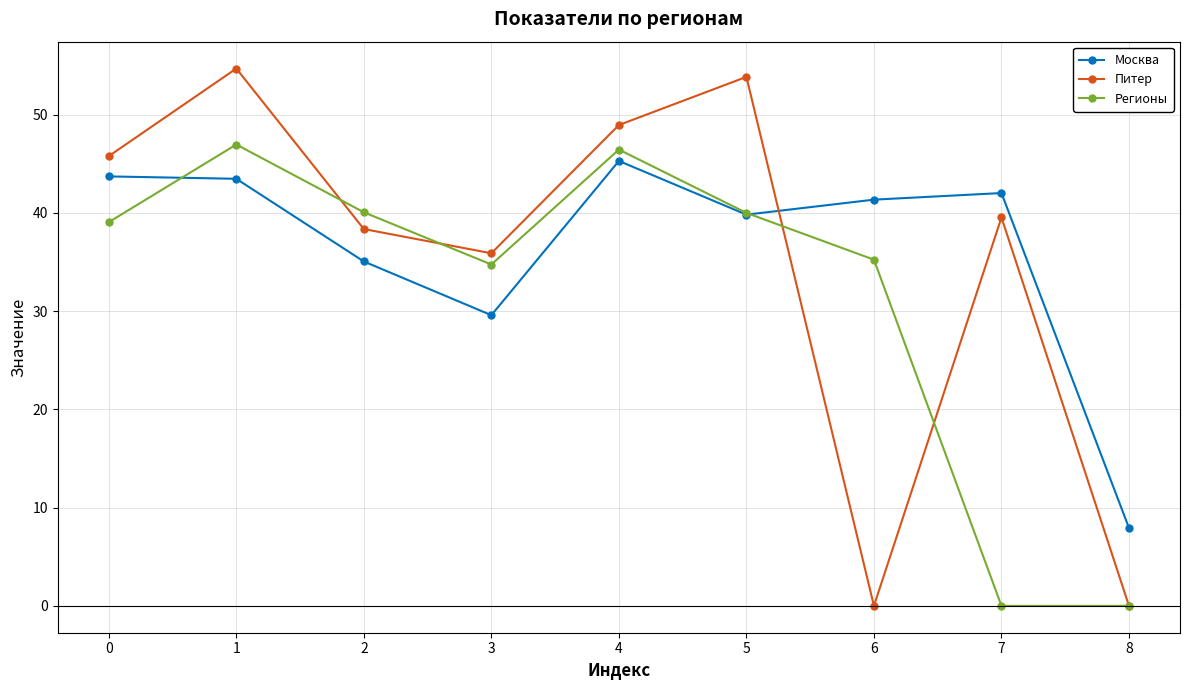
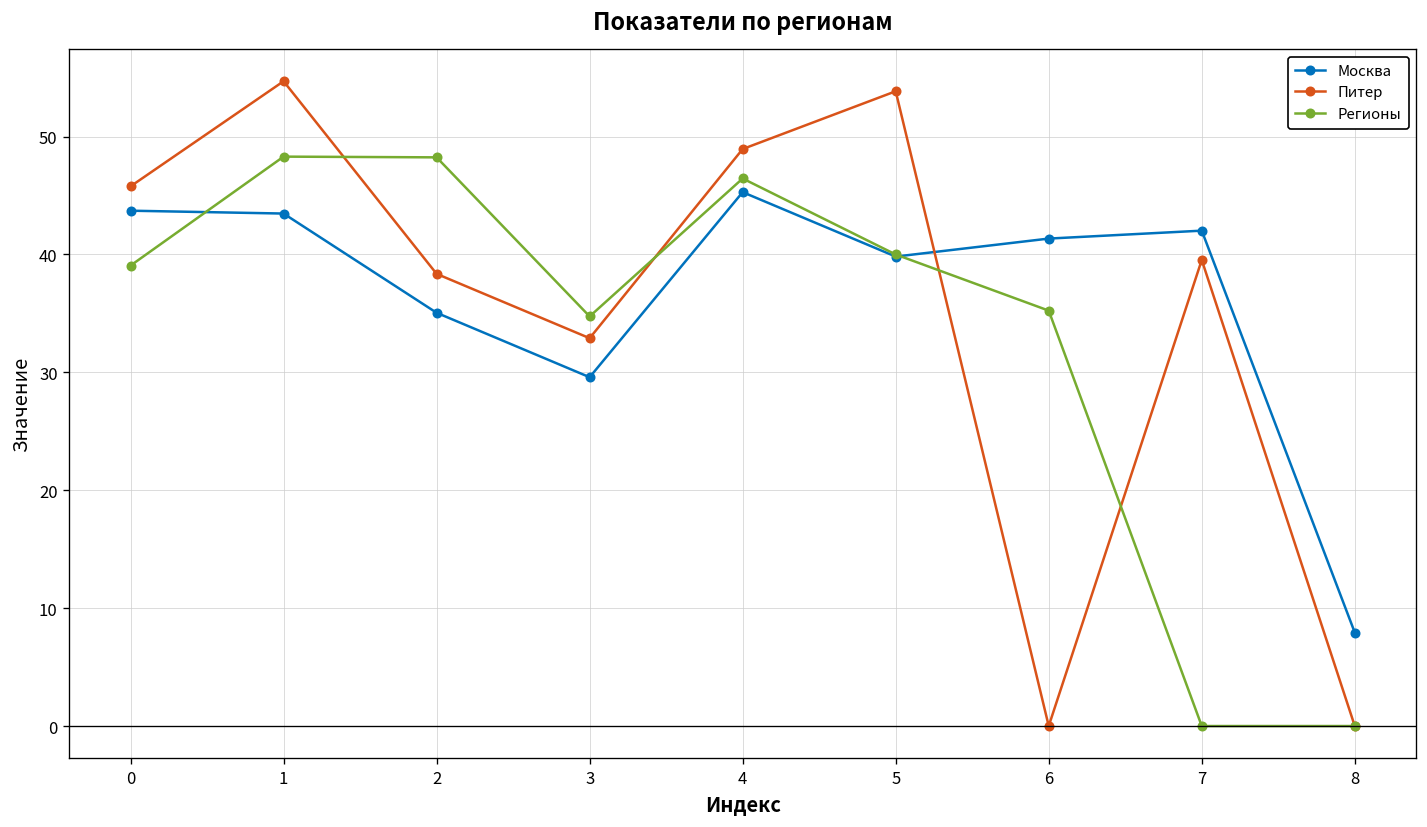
  {
    "Москва": {
      "0": 44,
      "1": 43,
      "2": 35,
      "3": 30,
      "4": 45,
      "6": 41,
      "7": 42,
      "8": 8
    },
    "Питер": {
      "0": 46,
      "1": 55,
      "2": 38,
-     "3": 36,
+     "3": 33,
      "4": 49,
      "5": 54,
      "6": 0,
      "7": 40
    },
    "Регионы": {
      "0": 39,
-     "1": 47,
-     "2": 40,
+     "1": 48,
+     "2": 48,
      "3": 35,
      "4": 46,
      "6": 35,
      "7": 0
    }
  }
